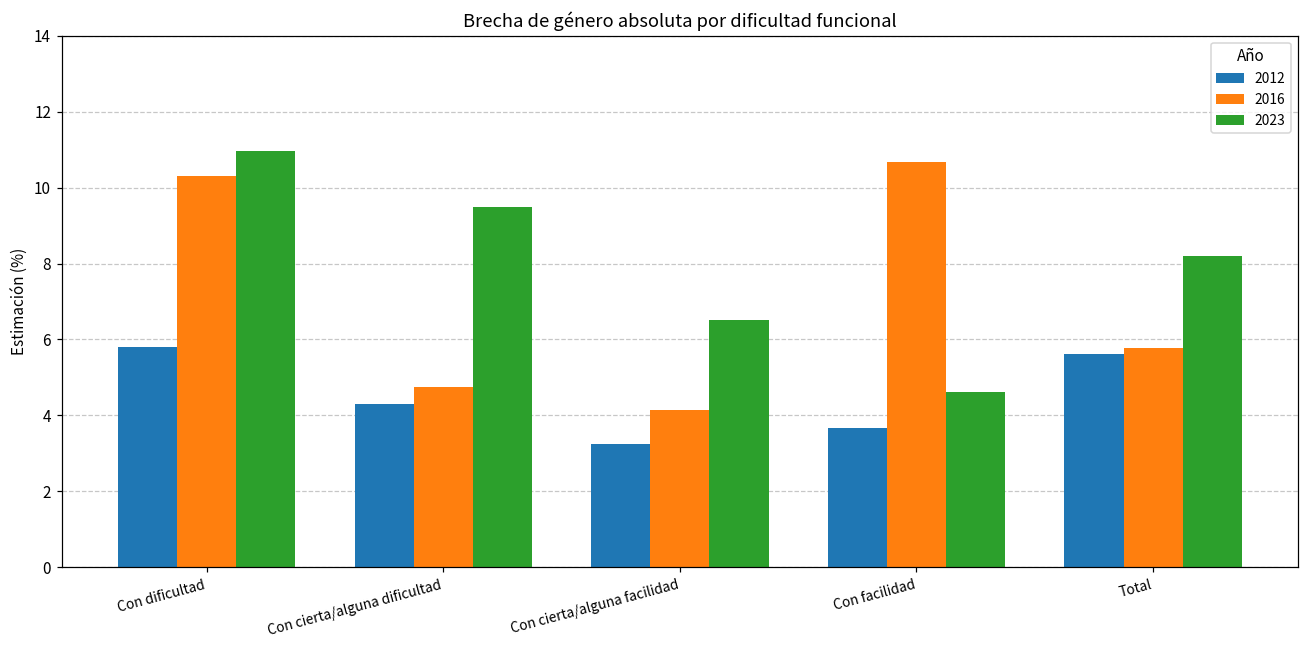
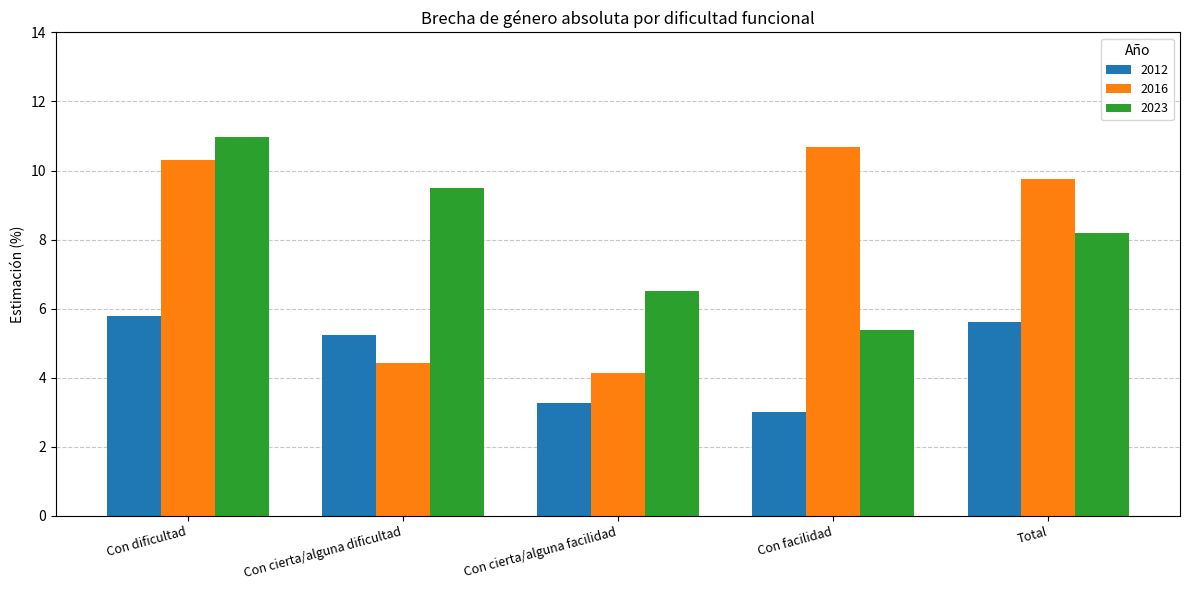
  {
    "2012": {
      "Con dificultad": 5.8,
-     "Con cierta/alguna dificultad": 4.3,
+     "Con cierta/alguna dificultad": 5.2,
      "Con cierta/alguna facilidad": 3.3,
-     "Con facilidad": 3.7,
+     "Con facilidad": 3.0,
      "Total": 5.6
    },
    "2016": {
      "Con dificultad": 10.3,
-     "Con cierta/alguna dificultad": 4.7,
+     "Con cierta/alguna dificultad": 4.4,
      "Con cierta/alguna facilidad": 4.1,
      "Con facilidad": 10.7,
-     "Total": 5.8
+     "Total": 9.8
    },
    "2023": {
      "Con dificultad": 11.0,
      "Con cierta/alguna dificultad": 9.5,
      "Con cierta/alguna facilidad": 6.5,
-     "Con facilidad": 4.6,
+     "Con facilidad": 5.4,
      "Total": 8.2
    }
  }
